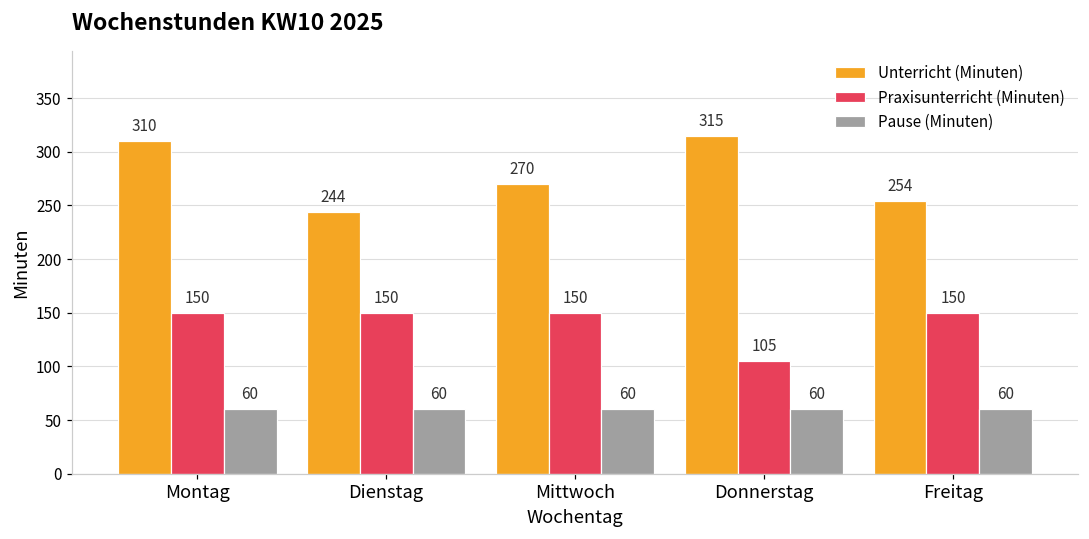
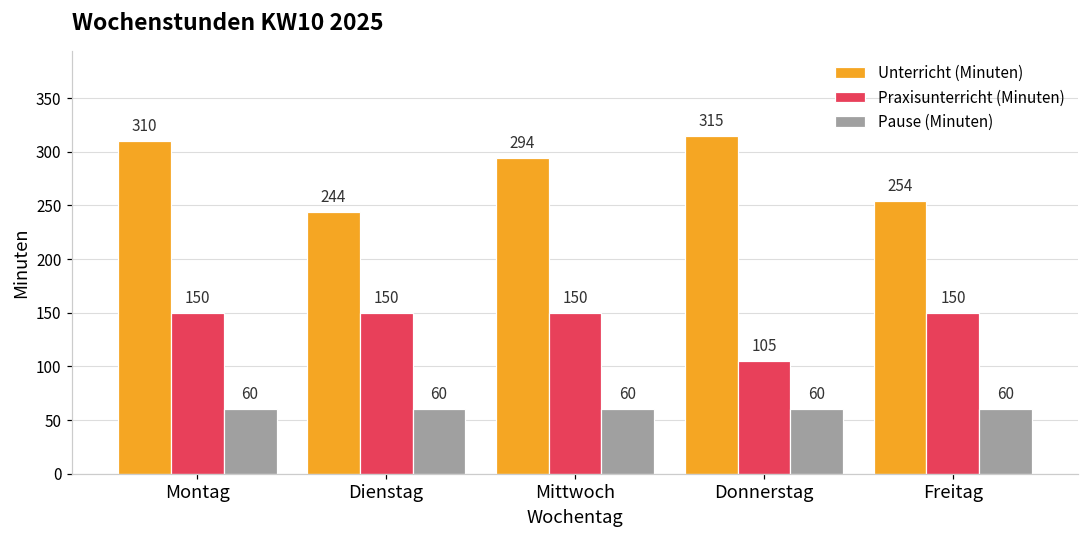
  {
    "Unterricht (Minuten)": {
      "Montag": 310,
      "Dienstag": 244,
-     "Mittwoch": 270,
+     "Mittwoch": 294,
      "Donnerstag": 315,
      "Freitag": 254
    },
    "Praxisunterricht (Minuten)": {
      "Montag": 150,
      "Dienstag": 150,
      "Mittwoch": 150,
      "Donnerstag": 105,
      "Freitag": 150
    },
    "Pause (Minuten)": {
      "Montag": 60,
      "Dienstag": 60,
      "Mittwoch": 60,
      "Donnerstag": 60,
      "Freitag": 60
    }
  }
